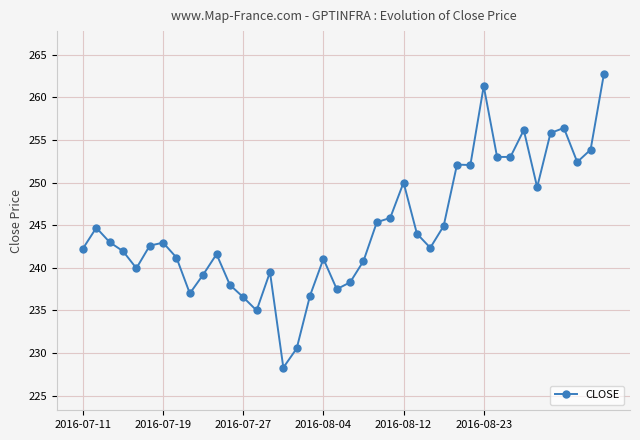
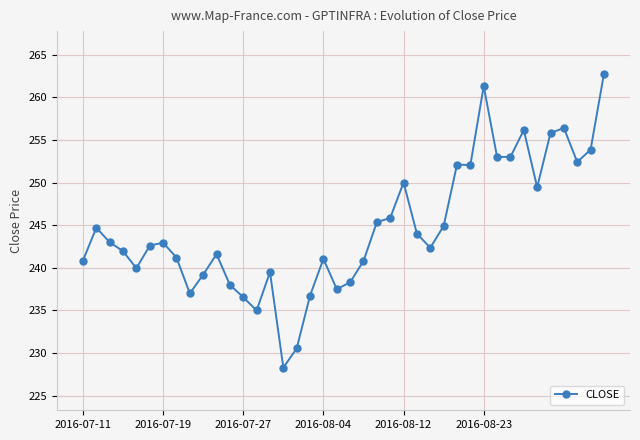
  {
-   "2016-07-11": 242,
+   "2016-07-11": 241,
    "2016-07-19": 243,
    "2016-07-27": 237,
    "2016-08-04": 241,
    "2016-08-12": 250,
    "2016-08-23": 261
  }
